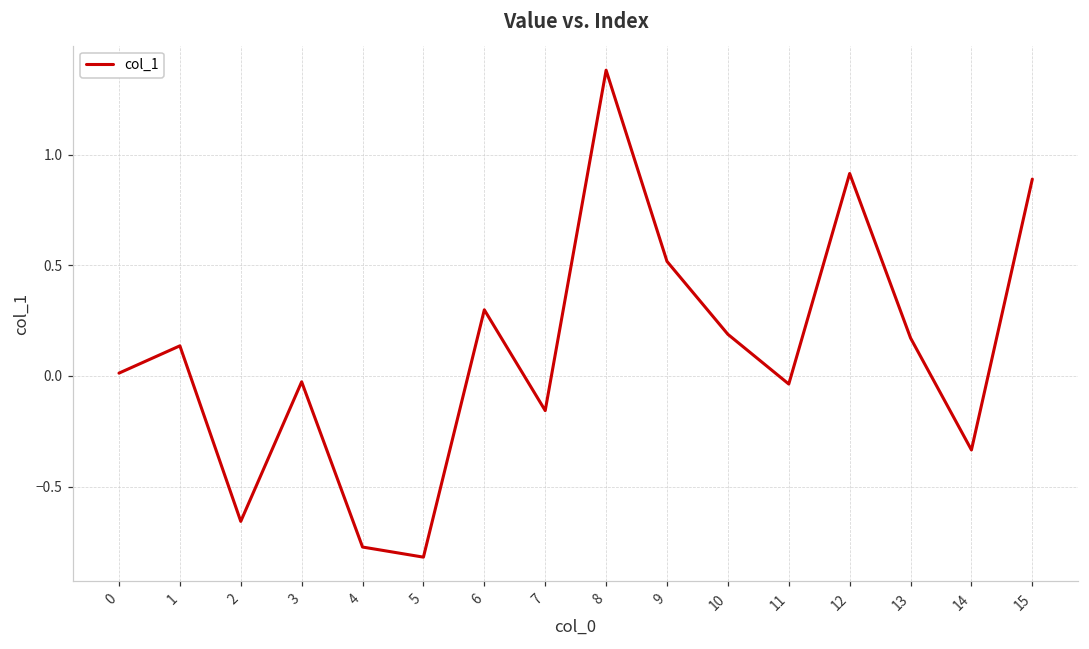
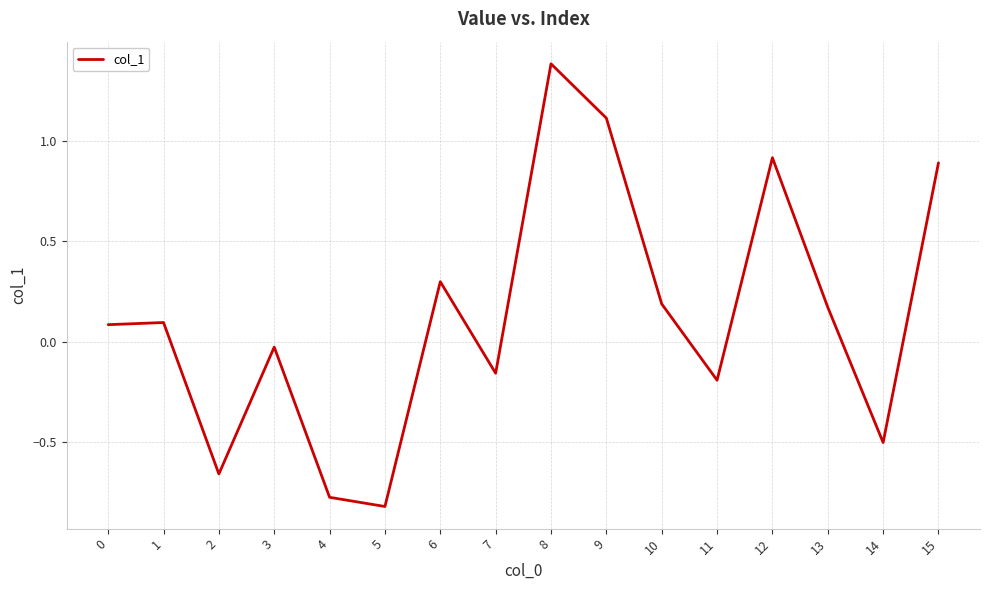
  {
-   "0": 0.01,
-   "1": 0.14,
+   "0": 0.09,
+   "1": 0.10,
    "2": -0.66,
    "3": -0.03,
    "4": -0.77,
    "5": -0.82,
    "6": 0.30,
    "7": -0.16,
    "8": 1.38,
-   "9": 0.52,
+   "9": 1.11,
    "10": 0.19,
-   "11": -0.04,
+   "11": -0.19,
    "12": 0.91,
    "13": 0.17,
-   "14": -0.33,
+   "14": -0.50,
    "15": 0.89
  }
